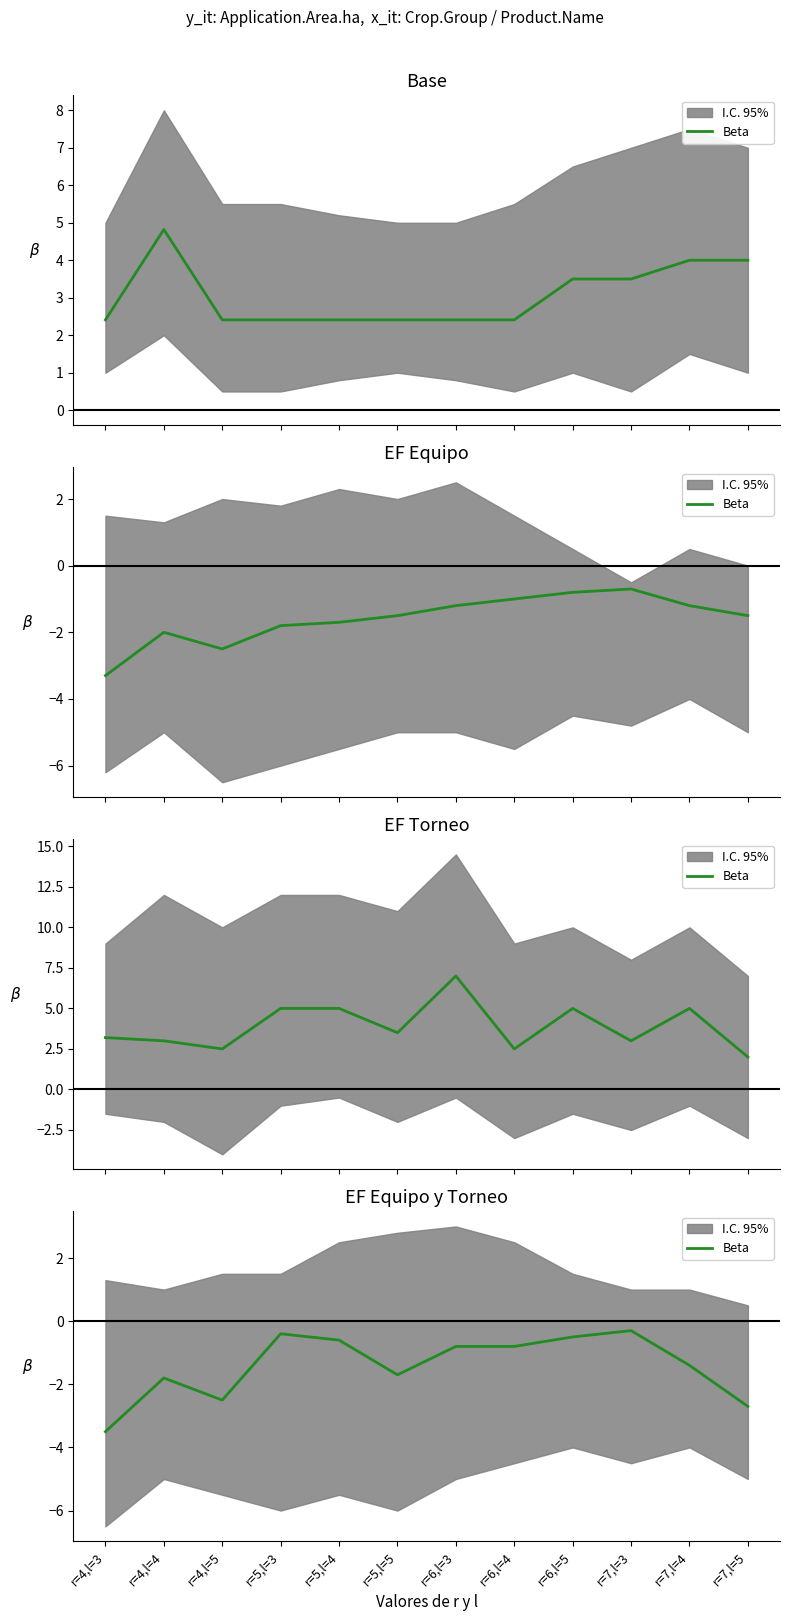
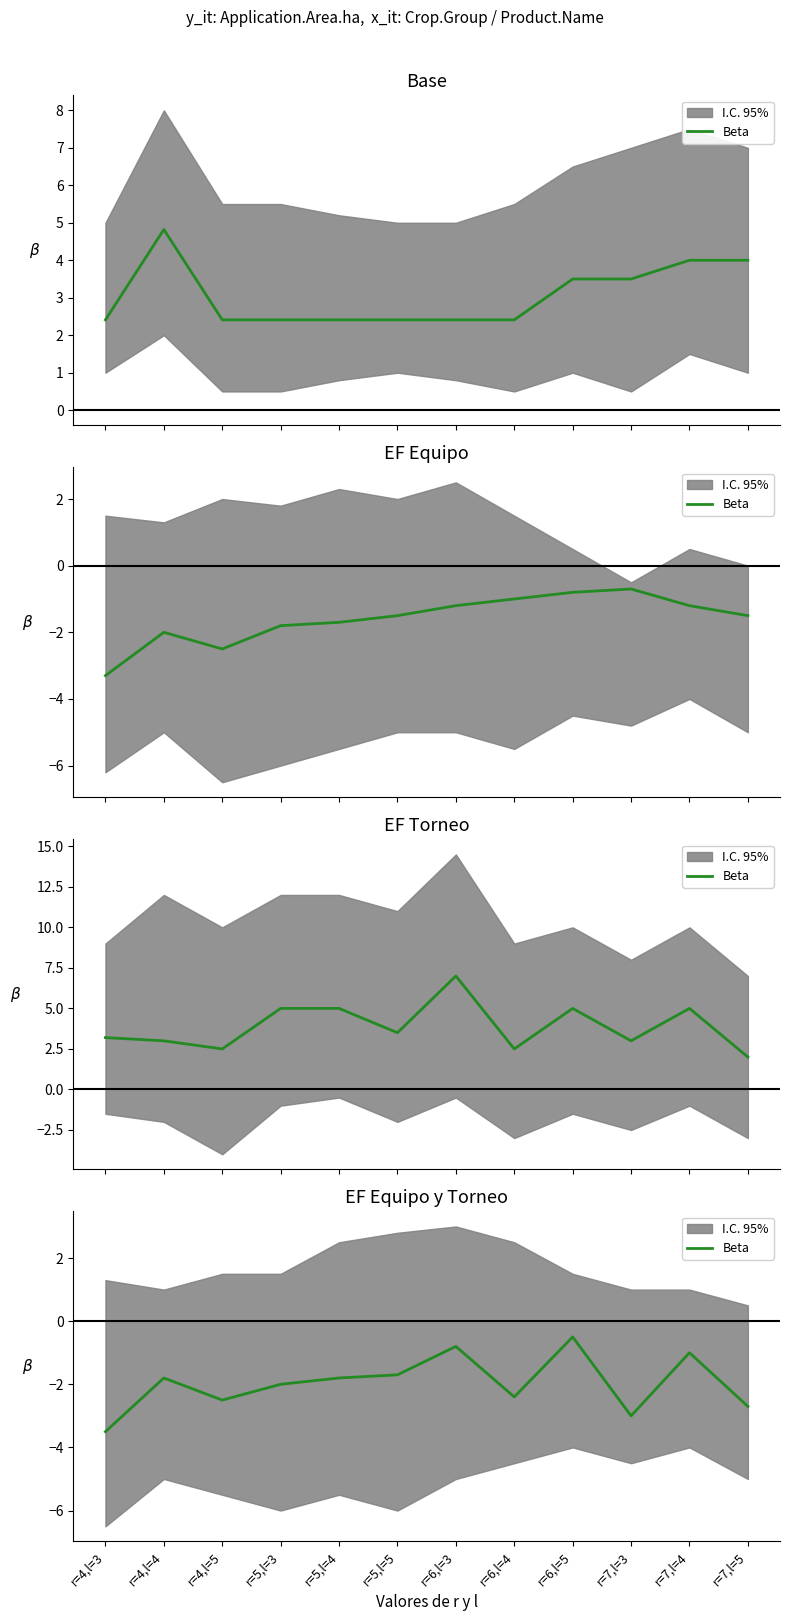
  {
    "EF Equipo y Torneo": {
      "Beta": {
        "r=4,l=3": -3.5,
        "r=4,l=4": -1.8,
        "r=4,l=5": -2.5,
-       "r=5,l=3": -0.4,
-       "r=5,l=4": -0.6,
+       "r=5,l=3": -2.0,
+       "r=5,l=4": -1.8,
        "r=5,l=5": -1.7,
        "r=6,l=3": -0.8,
-       "r=6,l=4": -0.8,
+       "r=6,l=4": -2.4,
        "r=6,l=5": -0.5,
-       "r=7,l=3": -0.3,
-       "r=7,l=4": -1.4,
+       "r=7,l=3": -3.0,
+       "r=7,l=4": -1.0,
        "r=7,l=5": -2.7
      }
    }
  }
